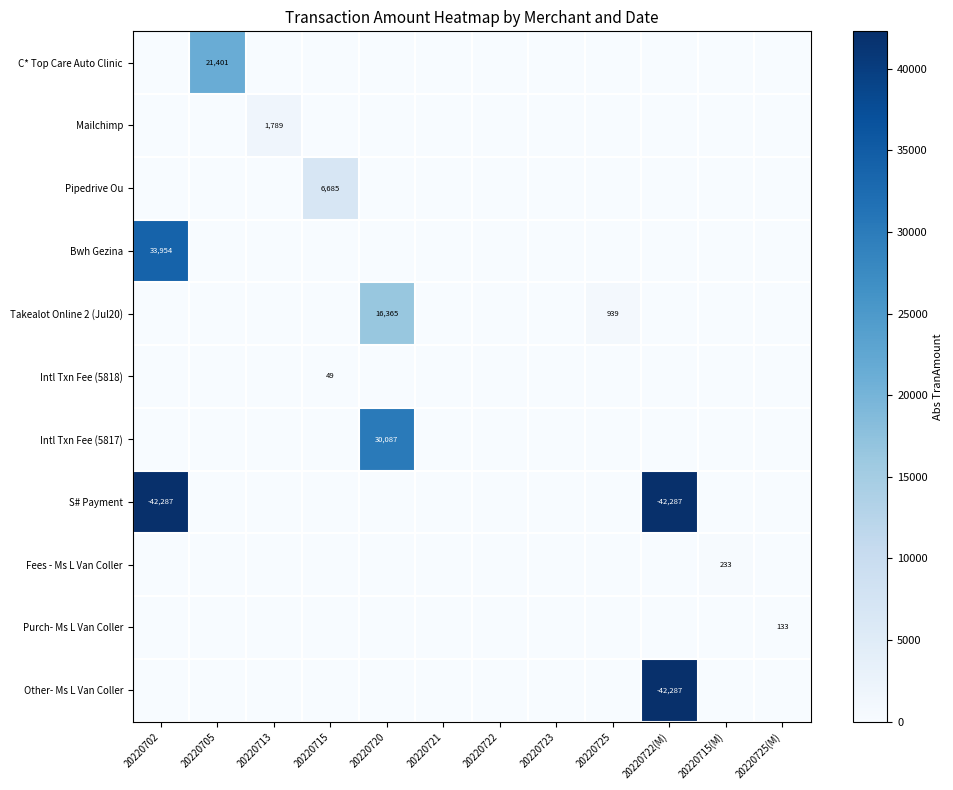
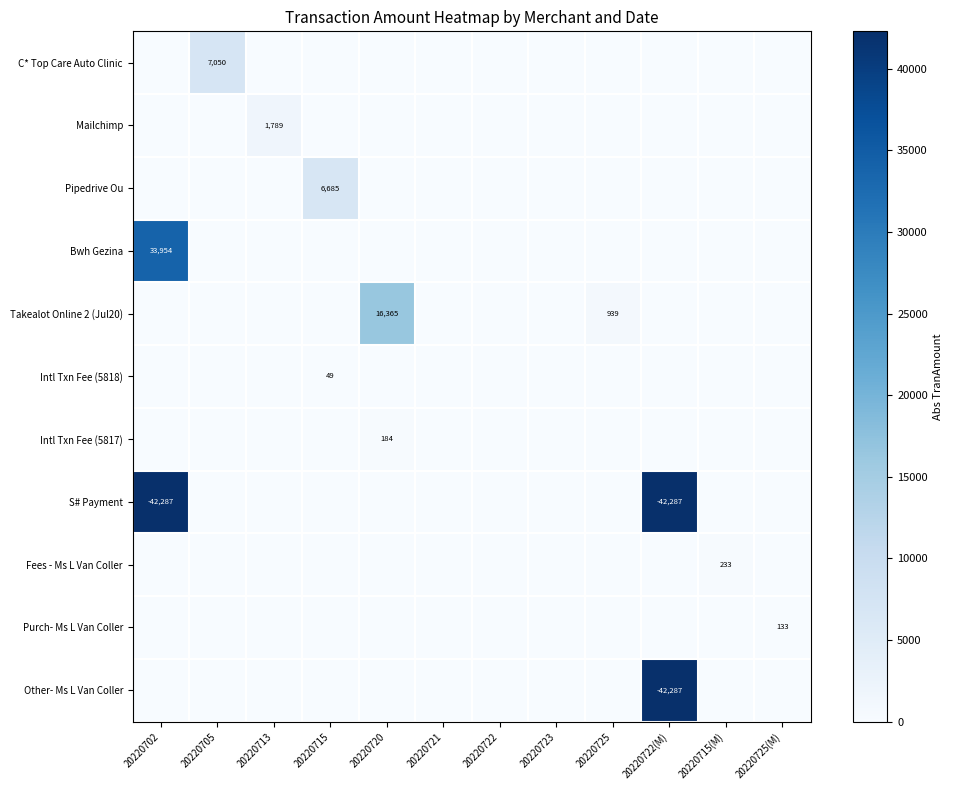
  {
    "C* Top Care Auto Clinic": {
-     "20220705": "21,401"
+     "20220705": "7,050"
    },
    "Mailchimp": {
      "20220713": "1,789"
    },
    "Pipedrive Ou": {
      "20220715": "6,685"
    },
    "Bwh Gezina": {
      "20220702": "33,954"
    },
    "Takealot Online 2 (Jul20)": {
      "20220720": "16,365",
      "20220725": "939"
    },
    "Intl Txn Fee (5818)": {
      "20220715": "49"
    },
    "Intl Txn Fee (5817)": {
-     "20220720": "30,087"
+     "20220720": "184"
    },
    "S# Payment": {
      "20220702": "-42,287",
      "20220722(M)": "-42,287"
    },
    "Fees - Ms L Van Coller": {
      "20220715(M)": "233"
    },
    "Purch- Ms L Van Coller": {
      "20220725(M)": "133"
    },
    "Other- Ms L Van Coller": {
      "20220722(M)": "-42,287"
    }
  }
